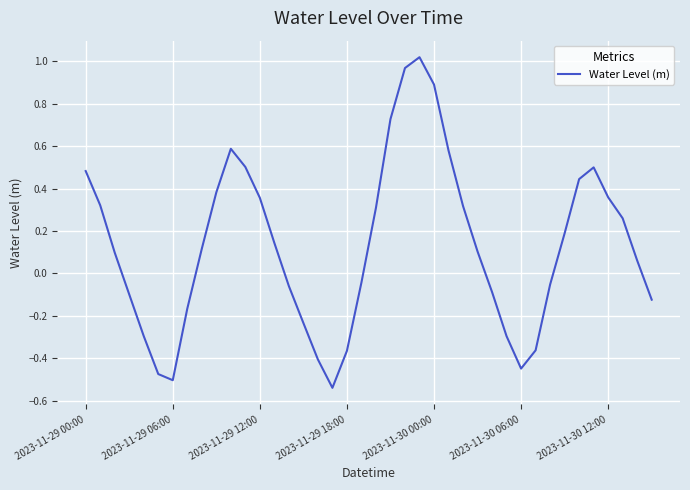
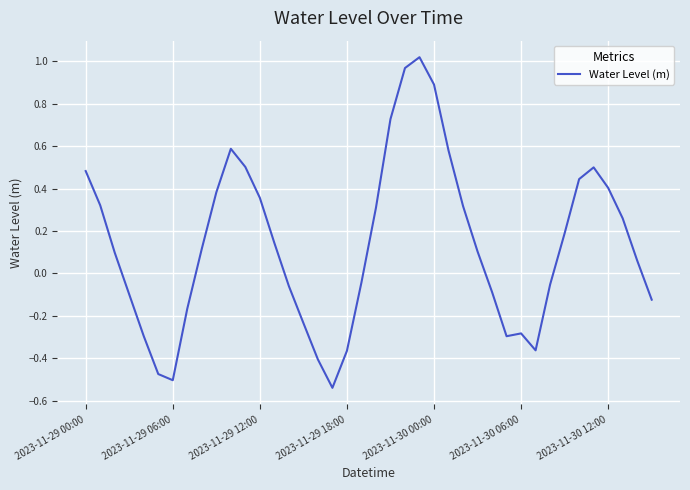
  {
    "2023-11-29 00:00": 0.48,
    "2023-11-29 06:00": -0.50,
    "2023-11-29 12:00": 0.36,
    "2023-11-29 18:00": -0.36,
    "2023-11-30 00:00": 0.89,
-   "2023-11-30 06:00": -0.45,
-   "2023-11-30 12:00": 0.36
+   "2023-11-30 06:00": -0.28,
+   "2023-11-30 12:00": 0.40
  }
